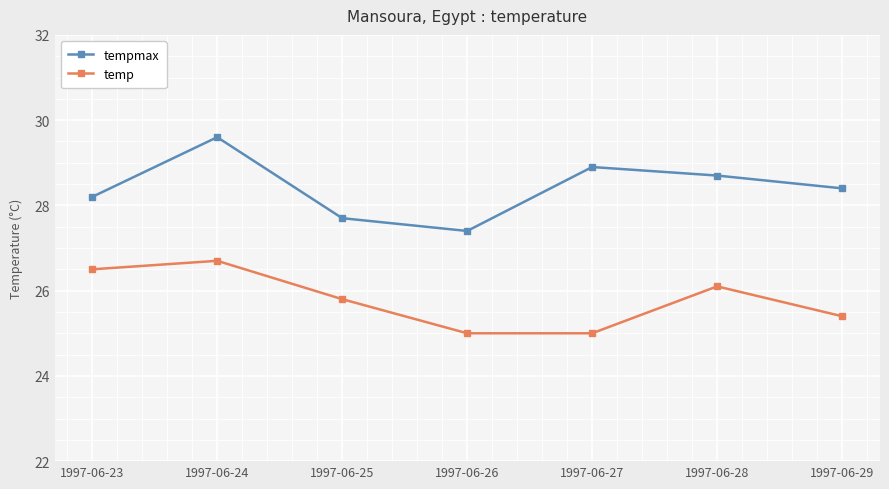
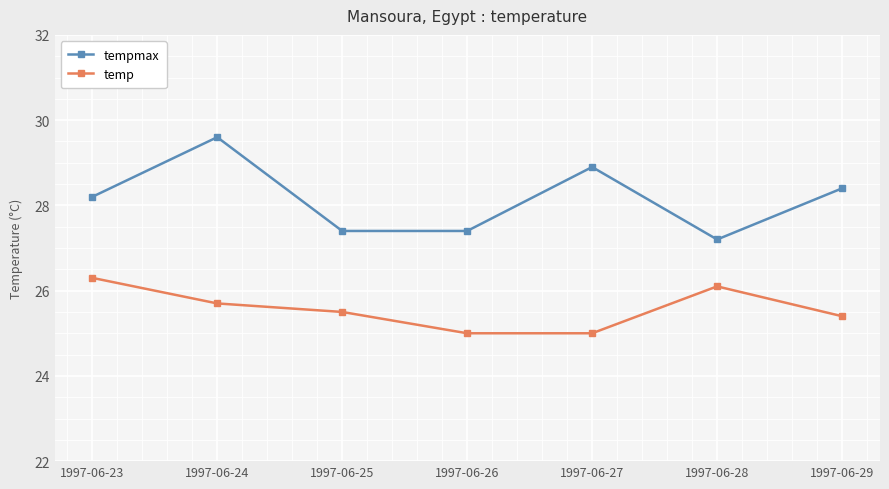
  {
    "tempmax": {
      "1997-06-23": 28.2,
      "1997-06-24": 29.6,
-     "1997-06-25": 27.7,
+     "1997-06-25": 27.4,
      "1997-06-26": 27.4,
      "1997-06-27": 28.9,
-     "1997-06-28": 28.7,
+     "1997-06-28": 27.2,
      "1997-06-29": 28.4
    },
    "temp": {
-     "1997-06-23": 26.5,
-     "1997-06-24": 26.7,
-     "1997-06-25": 25.8,
+     "1997-06-23": 26.3,
+     "1997-06-24": 25.7,
+     "1997-06-25": 25.5,
      "1997-06-26": 25.0,
      "1997-06-27": 25.0,
      "1997-06-28": 26.1,
      "1997-06-29": 25.4
    }
  }
